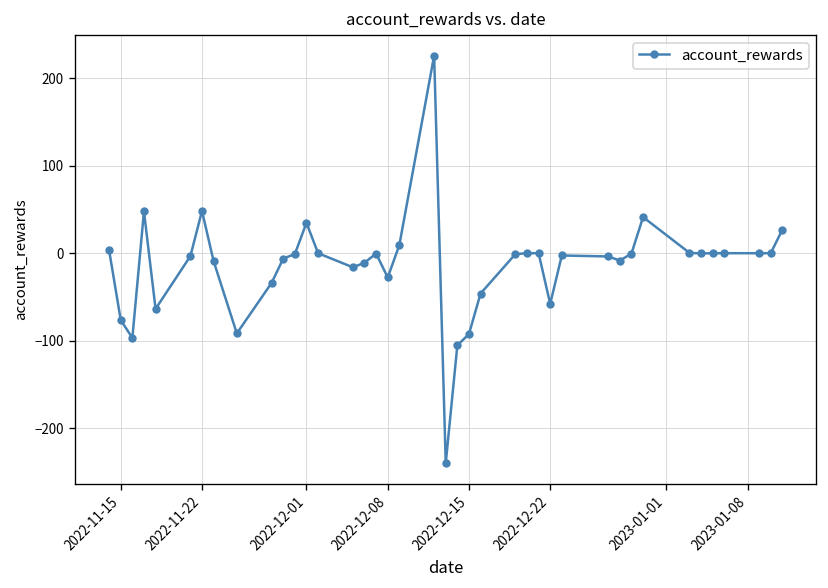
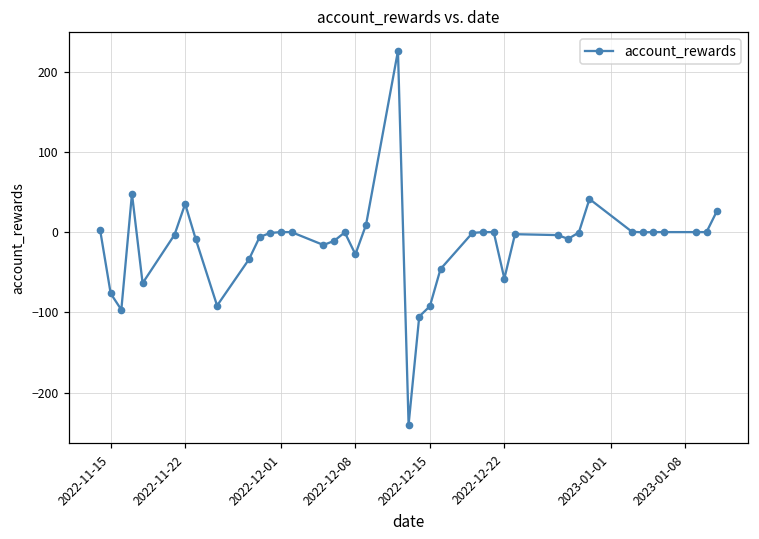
  {
    "2022-11-15": -80,
-   "2022-11-22": 50,
-   "2022-12-01": 30,
+   "2022-11-22": 40,
+   "2022-12-01": 0,
    "2022-12-08": -30,
    "2022-12-15": -90,
    "2022-12-22": -60
  }
